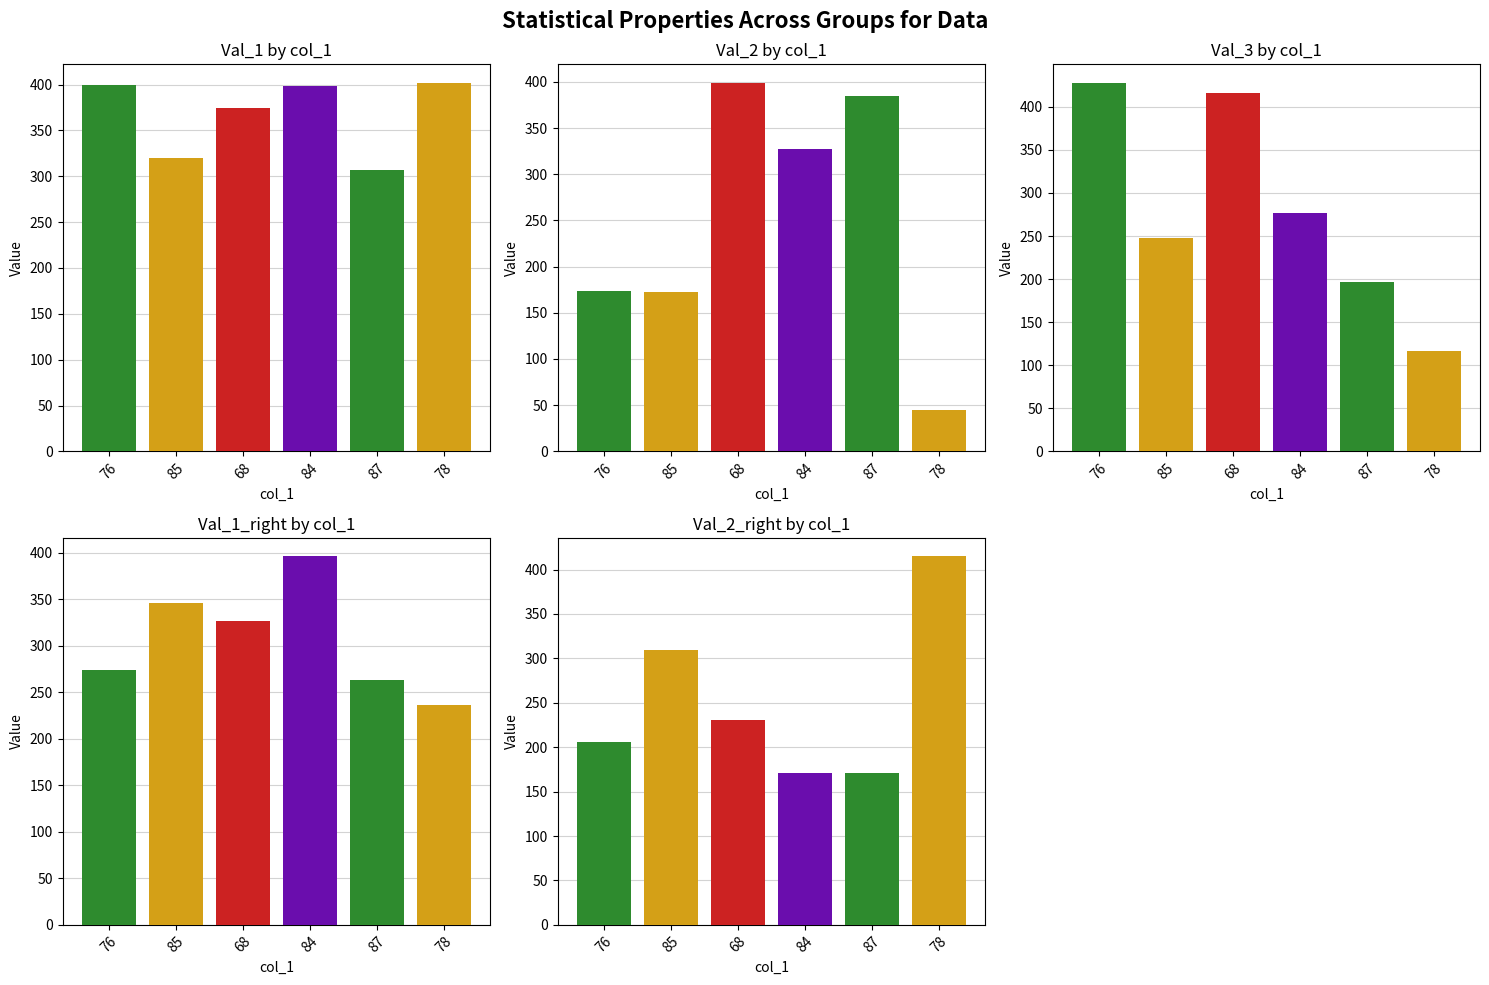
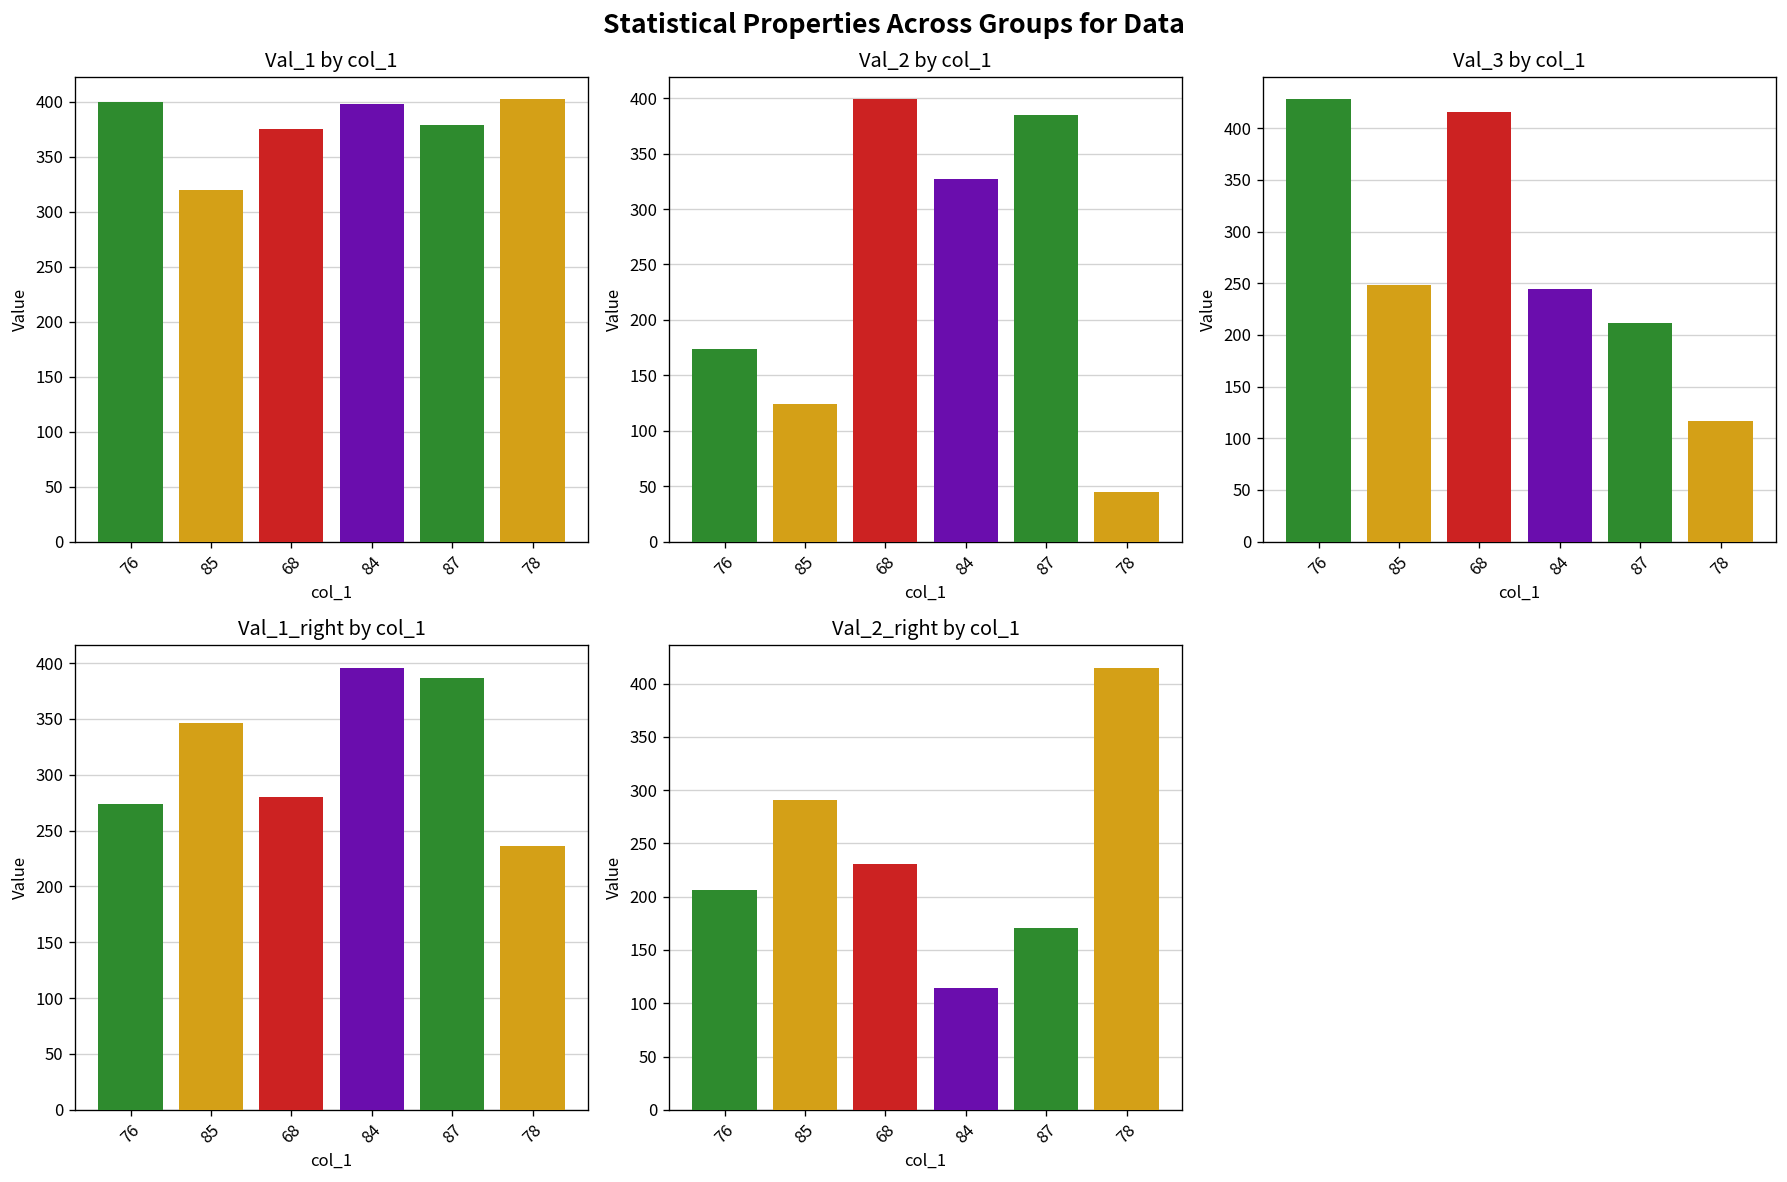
  {
    "Val_1 by col_1": {
      "76": 400,
      "85": 320,
      "68": 380,
      "84": 400,
-     "87": 310,
+     "87": 380,
      "78": 400
    },
    "Val_2 by col_1": {
      "76": 170,
-     "85": 170,
+     "85": 120,
      "68": 400,
      "84": 330,
      "87": 390,
      "78": 50
    },
    "Val_3 by col_1": {
      "76": 430,
      "85": 250,
      "68": 420,
-     "84": 280,
-     "87": 200,
+     "84": 240,
+     "87": 210,
      "78": 120
    },
    "Val_1_right by col_1": {
      "76": 270,
      "85": 350,
-     "68": 330,
+     "68": 280,
      "84": 400,
-     "87": 260,
+     "87": 390,
      "78": 240
    },
    "Val_2_right by col_1": {
      "76": 210,
-     "85": 310,
+     "85": 290,
      "68": 230,
-     "84": 170,
+     "84": 110,
      "87": 170,
      "78": 420
    }
  }
